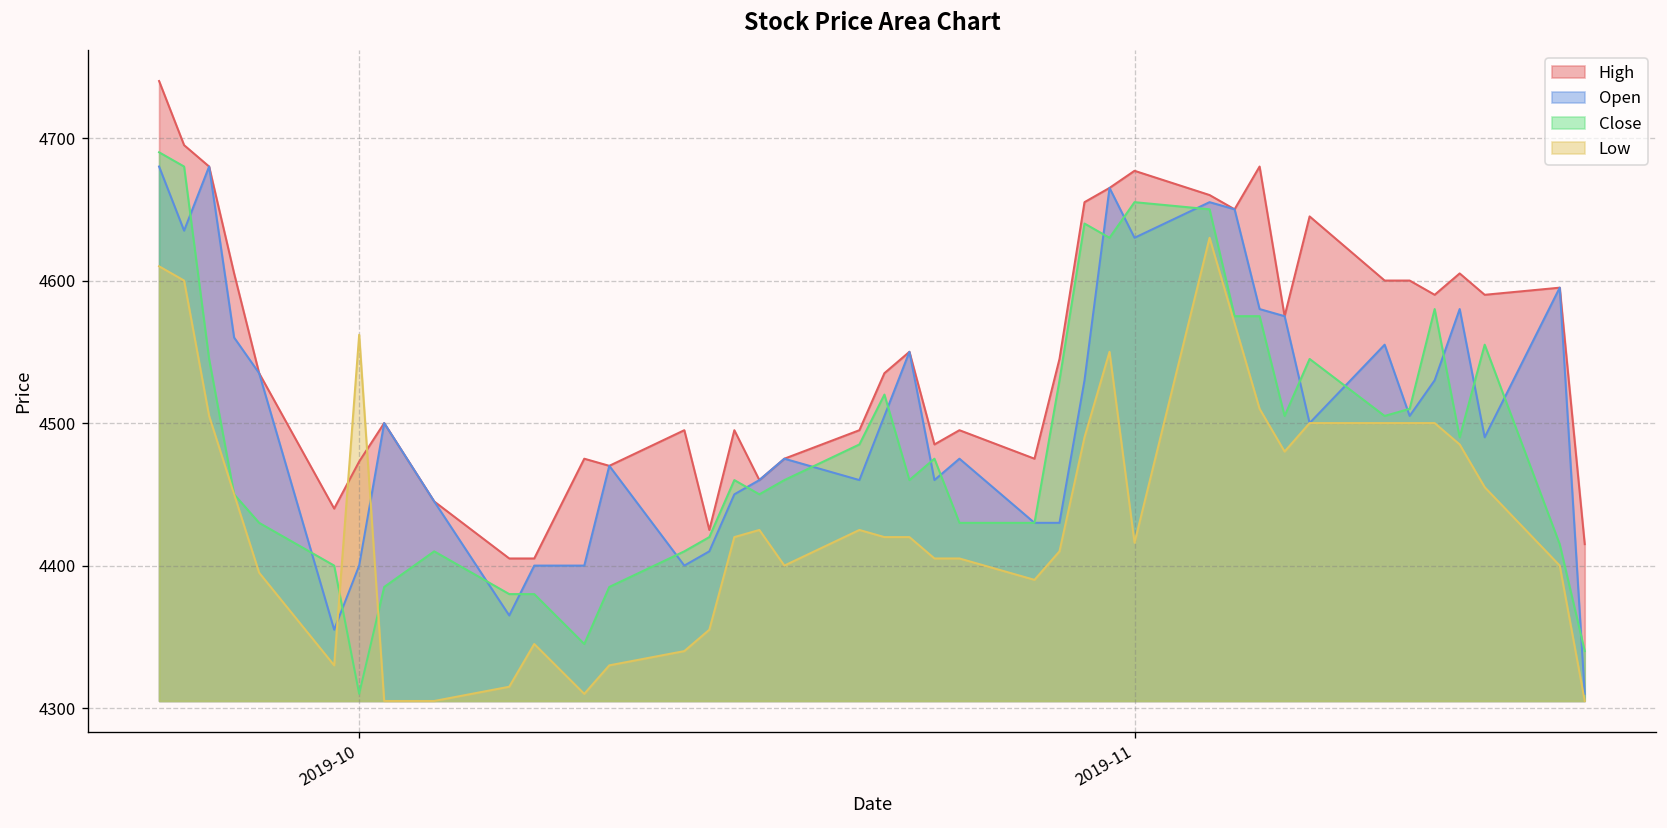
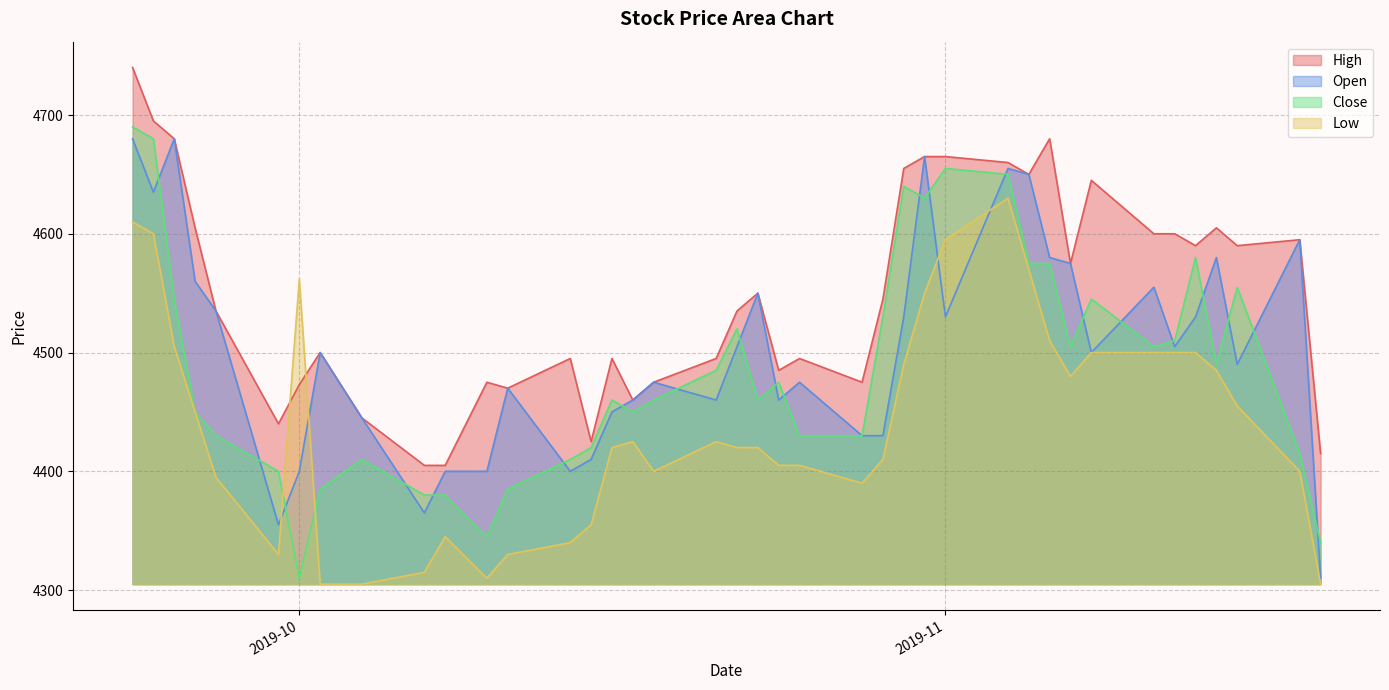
  {
    "High": {
      "2019-10": 4473,
-     "2019-11": 4677
+     "2019-11": 4665
    },
    "Open": {
      "2019-10": 4400,
-     "2019-11": 4630
+     "2019-11": 4530
    },
    "Close": {
      "2019-10": 4310,
      "2019-11": 4655
    },
    "Low": {
      "2019-10": 4562,
-     "2019-11": 4416
+     "2019-11": 4595
    }
  }
